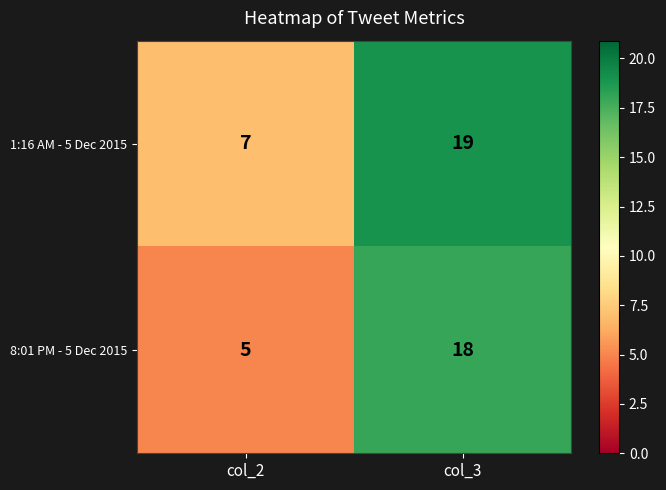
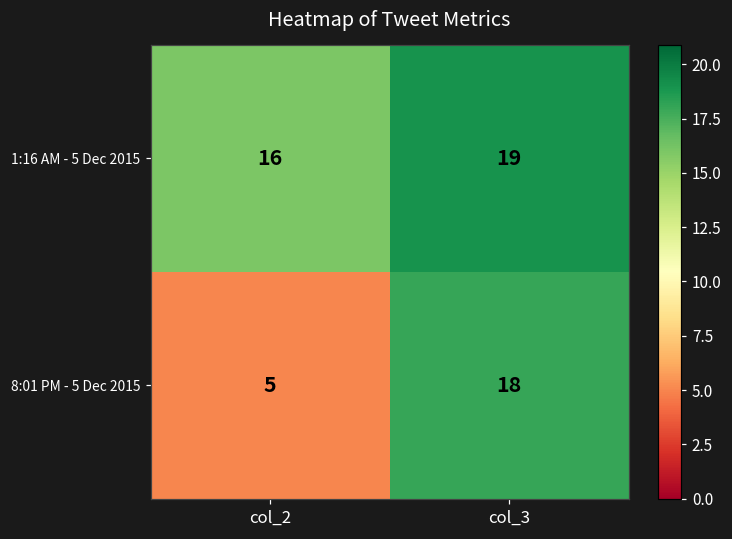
  {
    "1:16 AM - 5 Dec 2015": {
-     "col_2": 7,
+     "col_2": 16,
      "col_3": 19
    },
    "8:01 PM - 5 Dec 2015": {
      "col_2": 5,
      "col_3": 18
    }
  }
